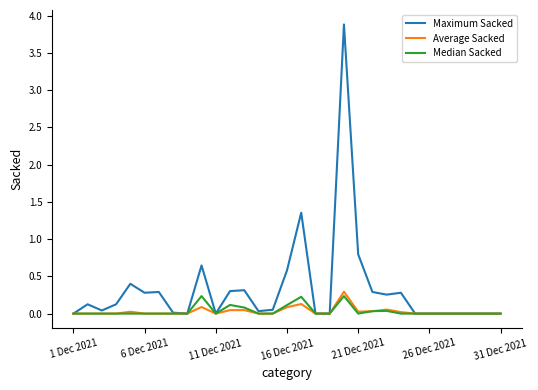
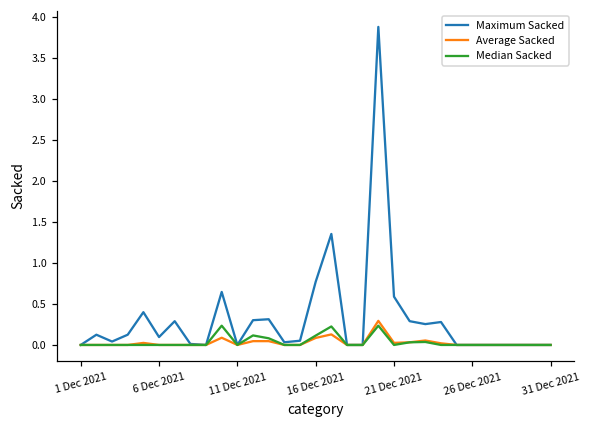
  {
    "Maximum Sacked": {
-     "6 Dec 2021": 0.3,
-     "16 Dec 2021": 0.6,
-     "21 Dec 2021": 0.8
+     "6 Dec 2021": 0.1,
+     "16 Dec 2021": 0.8,
+     "21 Dec 2021": 0.6
    }
  }
